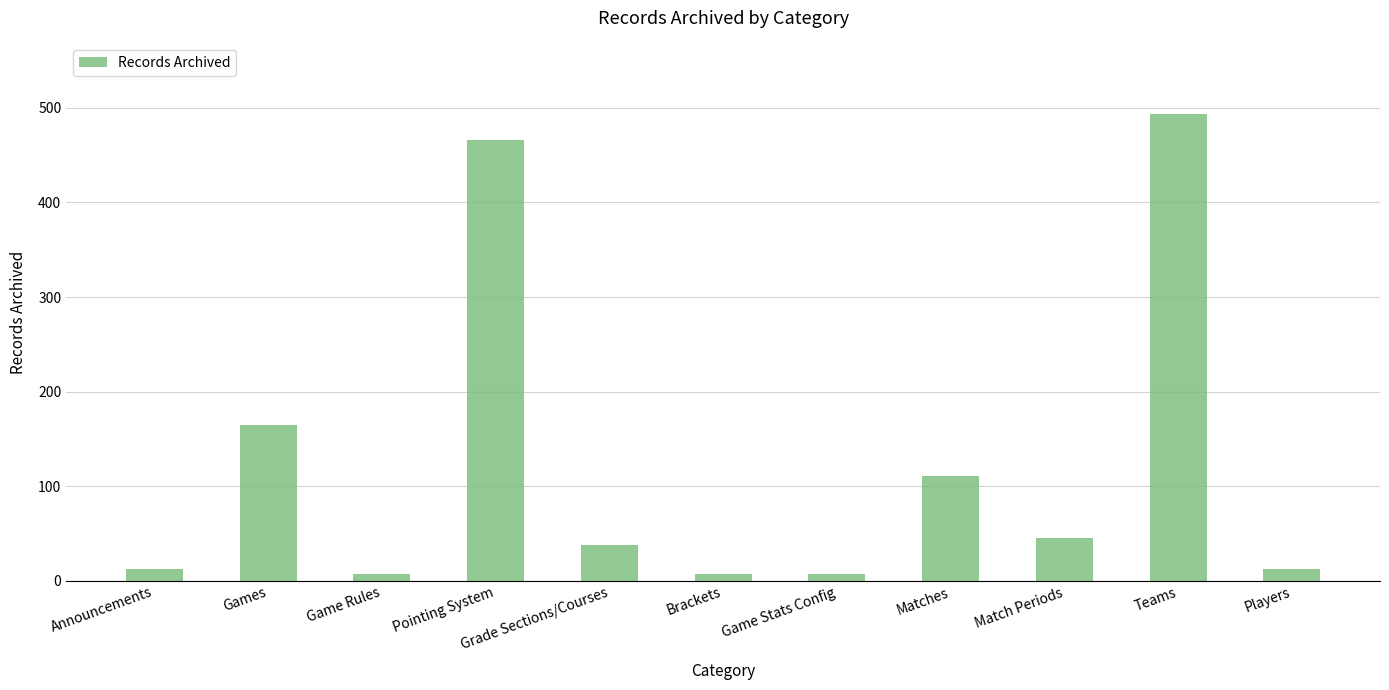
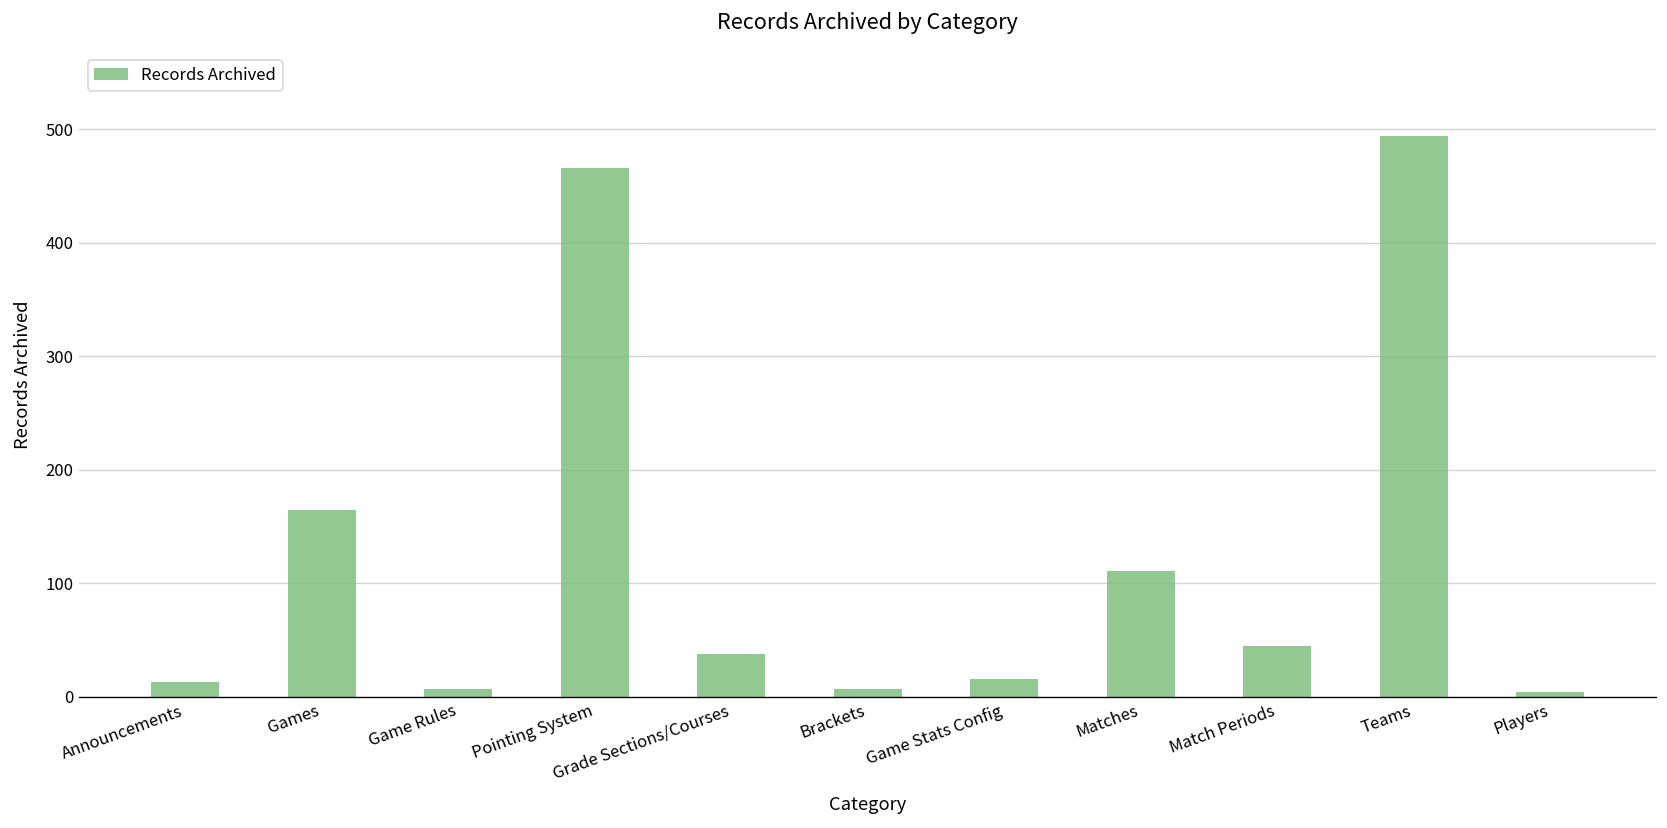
  {
    "Announcements": 10,
    "Games": 170,
    "Game Rules": 10,
    "Pointing System": 470,
    "Grade Sections/Courses": 40,
    "Brackets": 10,
-   "Game Stats Config": 10,
+   "Game Stats Config": 20,
    "Matches": 110,
    "Match Periods": 50,
    "Teams": 490,
-   "Players": 10
+   "Players": 0
  }
